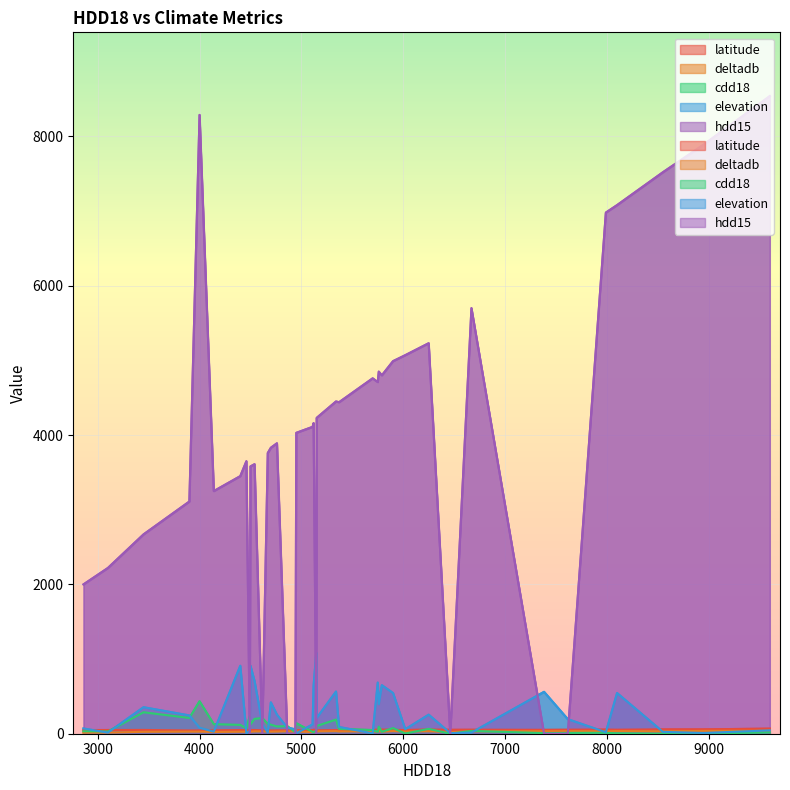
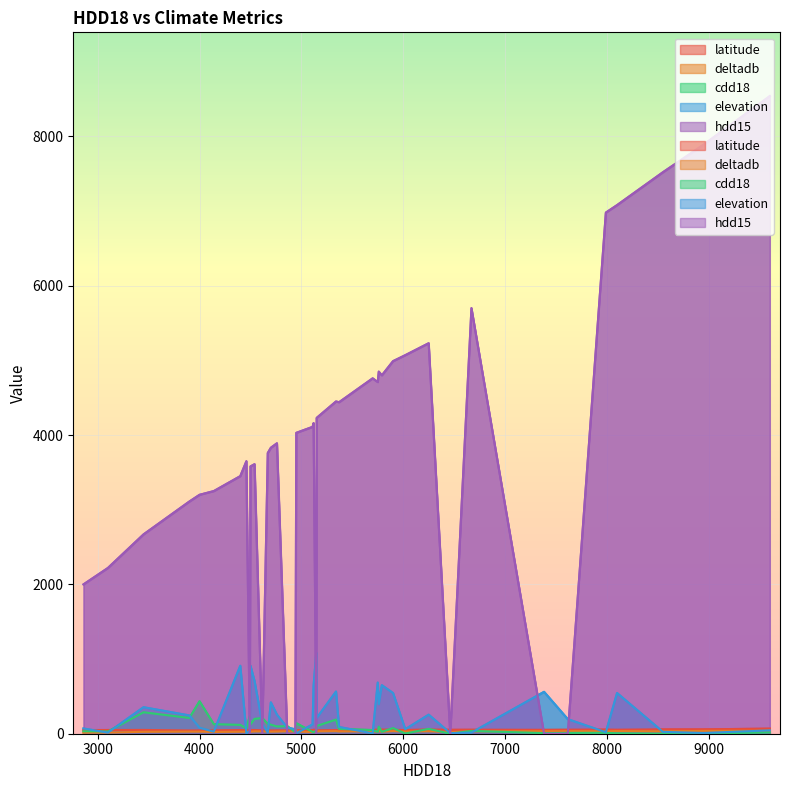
  {
    "cdd18": {
      "4000": 400
    },
    "elevation": {
      "4000": 100
    },
    "hdd15": {
-     "4000": 8300
+     "4000": 3200
    }
  }
